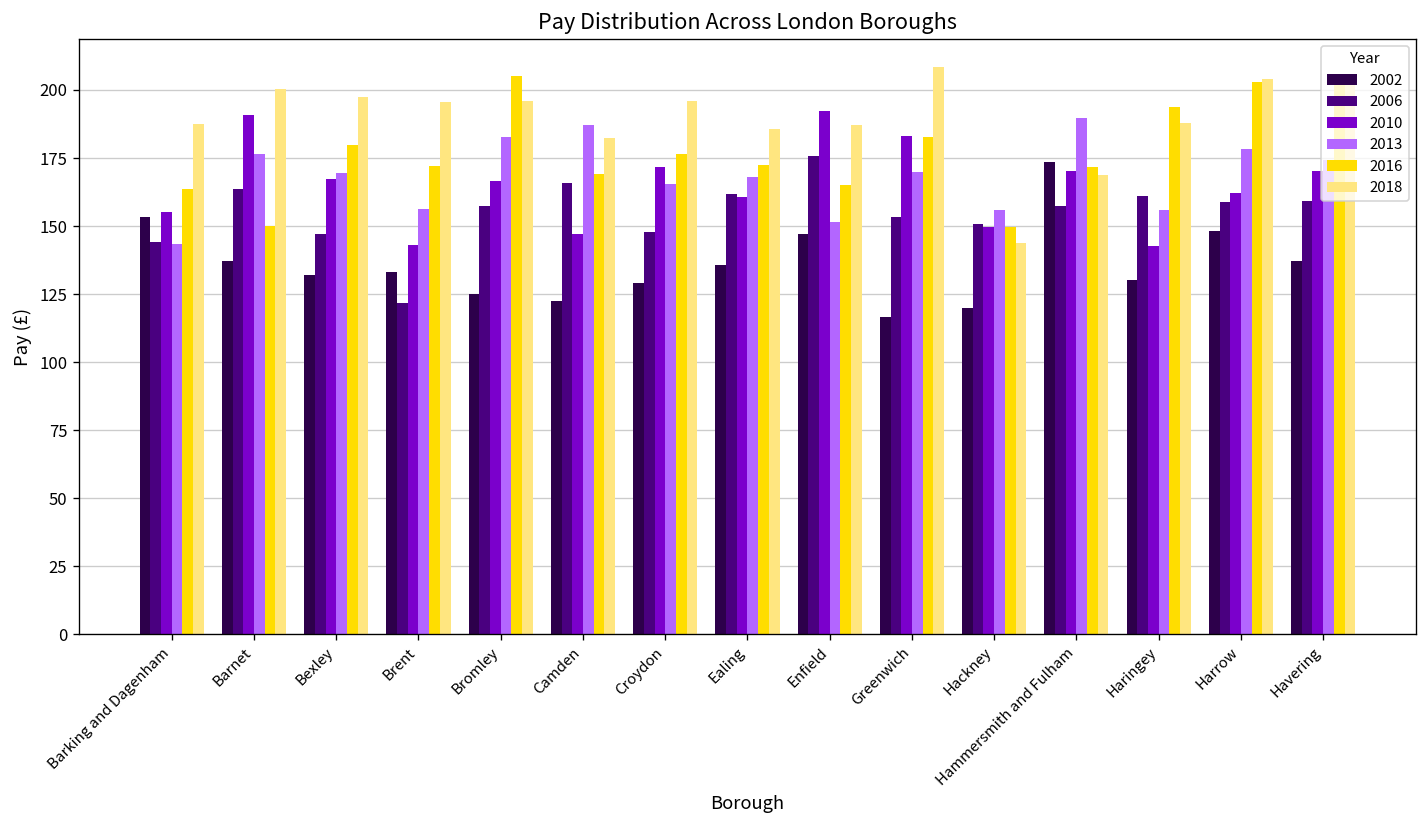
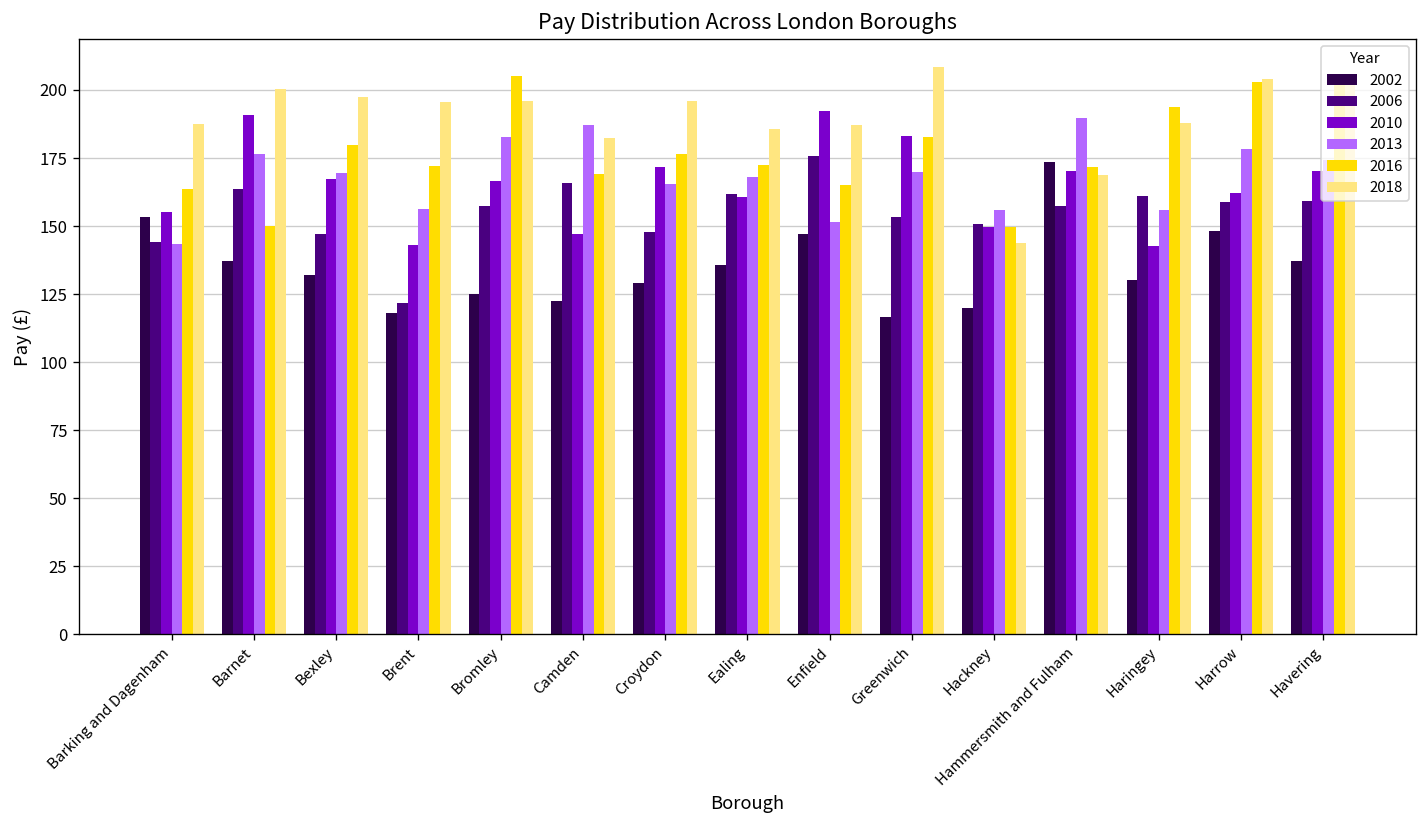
  {
    "2002": {
      "Barking and Dagenham": 153,
      "Barnet": 137,
      "Bexley": 132,
-     "Brent": 133,
+     "Brent": 118,
      "Bromley": 125,
      "Camden": 123,
      "Croydon": 129,
      "Ealing": 136,
      "Enfield": 147,
      "Greenwich": 117,
      "Hackney": 120,
      "Hammersmith and Fulham": 174,
      "Haringey": 130,
      "Harrow": 148,
      "Havering": 137
    },
    "2006": {
      "Barking and Dagenham": 144,
      "Barnet": 164,
      "Bexley": 147,
      "Brent": 122,
      "Bromley": 157,
      "Camden": 166,
      "Croydon": 148,
      "Ealing": 162,
      "Enfield": 176,
      "Greenwich": 153,
      "Hackney": 151,
      "Hammersmith and Fulham": 157,
      "Haringey": 161,
      "Harrow": 159,
      "Havering": 159
    },
    "2010": {
      "Barking and Dagenham": 155,
      "Barnet": 191,
      "Bexley": 167,
      "Brent": 143,
      "Bromley": 167,
      "Camden": 147,
      "Croydon": 172,
      "Ealing": 161,
      "Enfield": 192,
      "Greenwich": 183,
      "Hackney": 150,
      "Hammersmith and Fulham": 170,
      "Haringey": 143,
      "Harrow": 162,
      "Havering": 170
    },
    "2013": {
      "Barking and Dagenham": 143,
      "Barnet": 176,
      "Bexley": 170,
      "Brent": 156,
      "Bromley": 183,
      "Camden": 187,
      "Croydon": 166,
      "Ealing": 168,
      "Enfield": 151,
      "Greenwich": 170,
      "Hackney": 156,
      "Hammersmith and Fulham": 190,
      "Haringey": 156,
      "Harrow": 178
    },
    "2016": {
      "Barking and Dagenham": 164,
      "Barnet": 150,
      "Bexley": 180,
      "Brent": 172,
      "Bromley": 205,
      "Camden": 169,
      "Croydon": 176,
      "Ealing": 172,
      "Enfield": 165,
      "Greenwich": 183,
      "Hackney": 150,
      "Hammersmith and Fulham": 172,
      "Haringey": 194,
      "Harrow": 203
    },
    "2018": {
      "Barking and Dagenham": 188,
      "Barnet": 201,
      "Bexley": 198,
      "Brent": 196,
      "Bromley": 196,
      "Camden": 182,
      "Croydon": 196,
      "Ealing": 186,
      "Enfield": 187,
      "Greenwich": 208,
      "Hackney": 144,
      "Hammersmith and Fulham": 169,
      "Haringey": 188,
      "Harrow": 204
    }
  }
